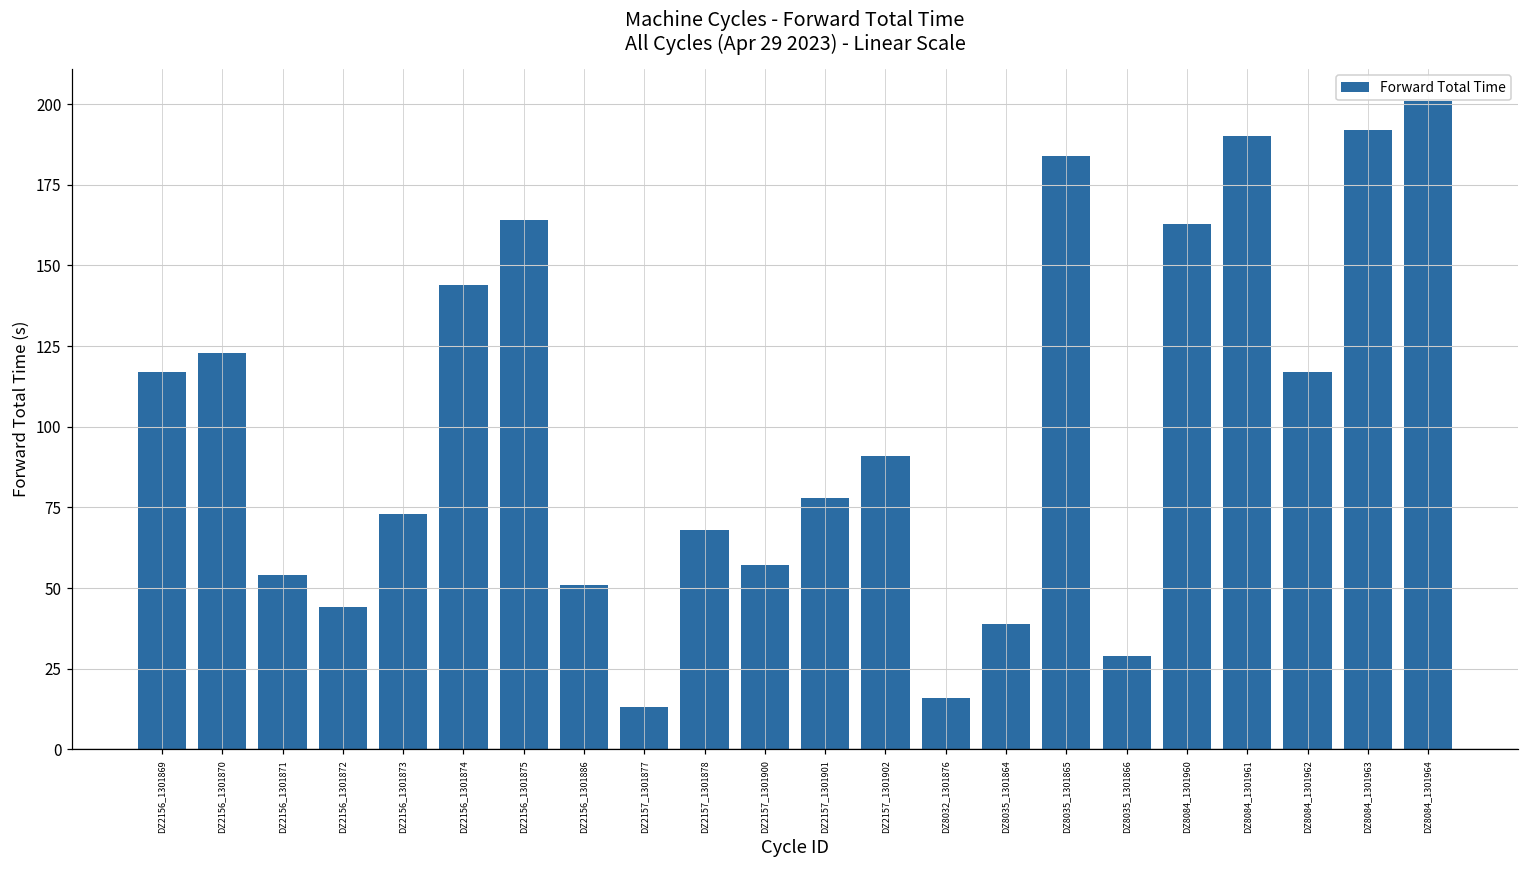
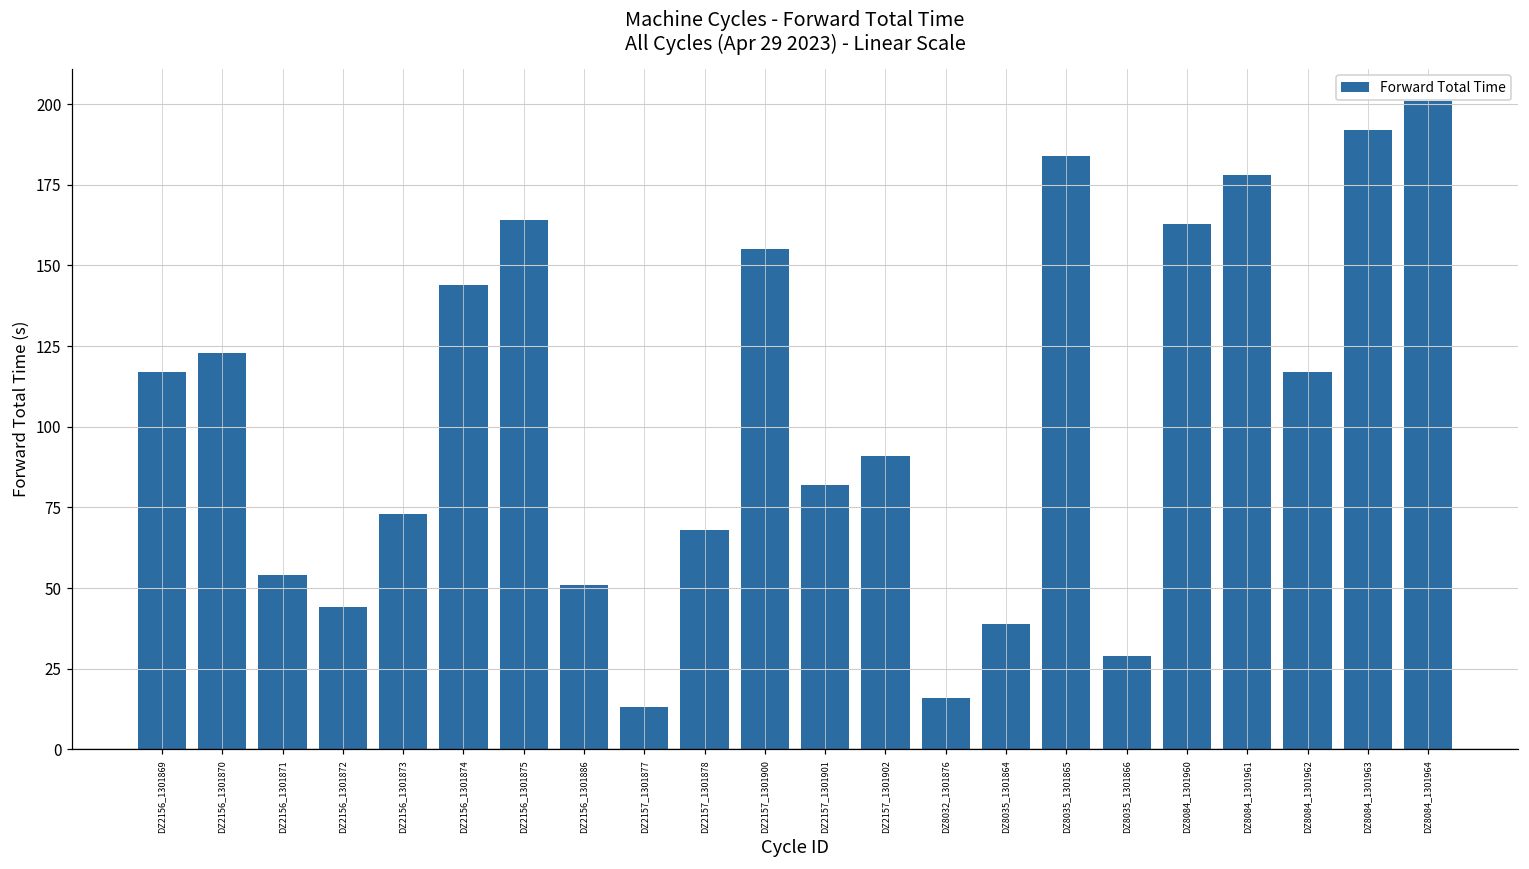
  {
    "DZ2156_1301869": 117,
    "DZ2156_1301870": 123,
    "DZ2156_1301871": 54,
    "DZ2156_1301872": 44,
    "DZ2156_1301873": 73,
    "DZ2156_1301874": 144,
    "DZ2156_1301875": 164,
    "DZ2156_1301886": 51,
    "DZ2157_1301877": 13,
    "DZ2157_1301878": 68,
-   "DZ2157_1301900": 57,
-   "DZ2157_1301901": 78,
+   "DZ2157_1301900": 155,
+   "DZ2157_1301901": 82,
    "DZ2157_1301902": 91,
    "DZ8032_1301876": 16,
    "DZ8035_1301864": 39,
    "DZ8035_1301865": 184,
    "DZ8035_1301866": 29,
    "DZ8084_1301960": 163,
-   "DZ8084_1301961": 190,
+   "DZ8084_1301961": 178,
    "DZ8084_1301962": 117,
    "DZ8084_1301963": 192,
    "DZ8084_1301964": 201
  }
